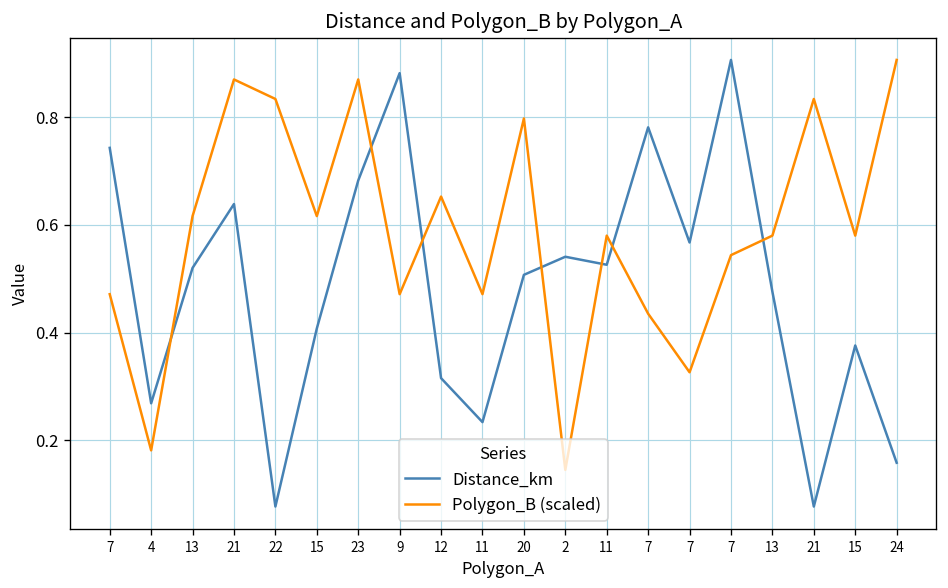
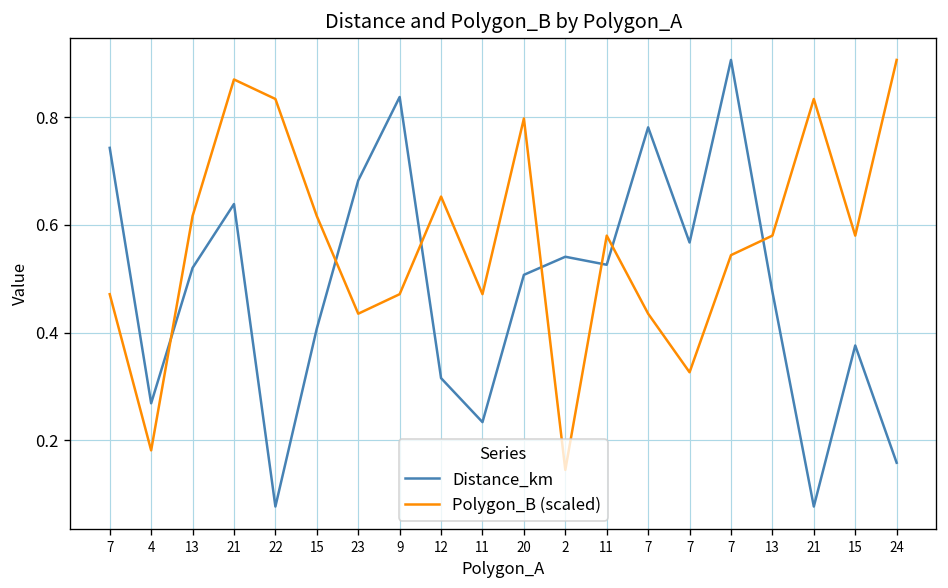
  {
    "Distance_km": {
      "4": 0.27,
      "22": 0.08,
      "23": 0.68,
-     "9": 0.88,
+     "9": 0.84,
      "12": 0.32,
      "20": 0.51,
      "2": 0.54,
      "24": 0.16
    },
    "Polygon_B (scaled)": {
      "4": 0.18,
      "22": 0.83,
-     "23": 0.87,
+     "23": 0.44,
      "9": 0.47,
      "12": 0.65,
      "20": 0.80,
      "24": 0.91
    }
  }
